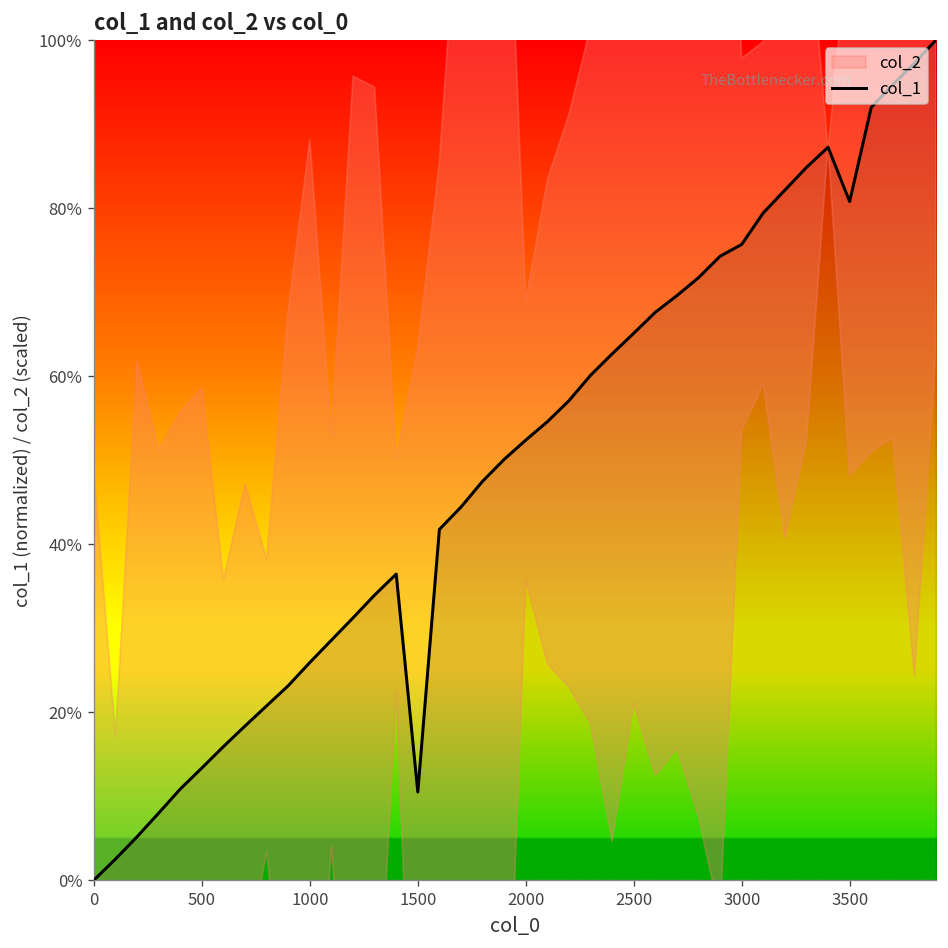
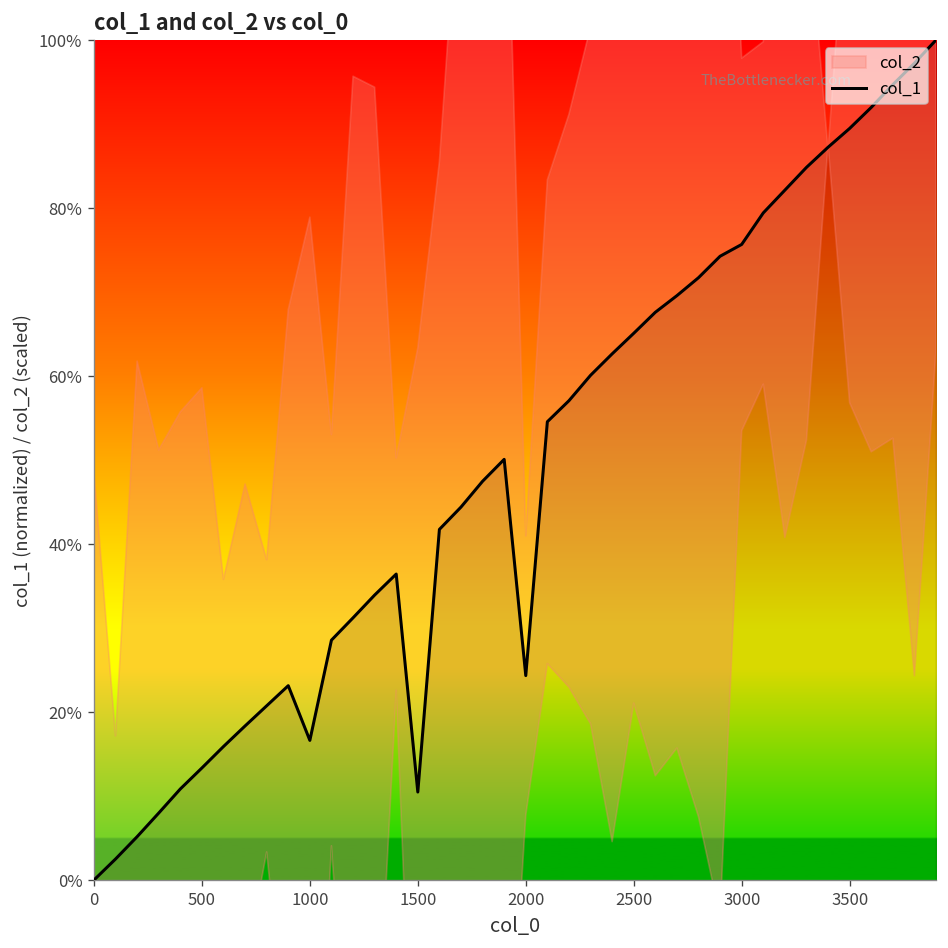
  {
    "col_1": {
      "0": "0%",
      "500": "13%",
-     "1000": "26%",
+     "1000": "17%",
      "1500": "11%",
-     "2000": "52%",
+     "2000": "24%",
      "2500": "65%",
      "3000": "76%",
-     "3500": "81%"
+     "3500": "89%"
    }
  }
